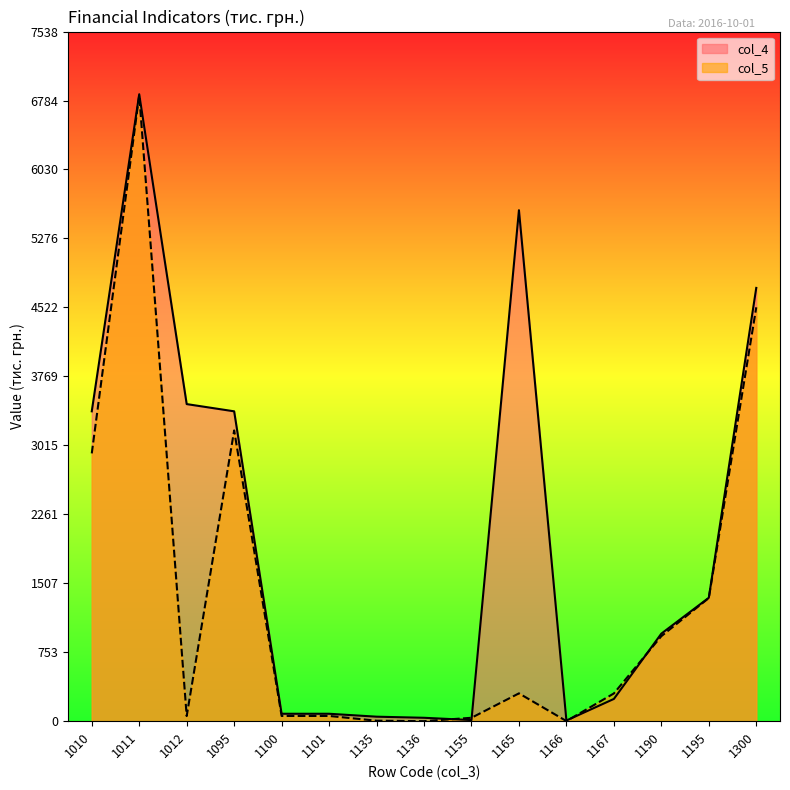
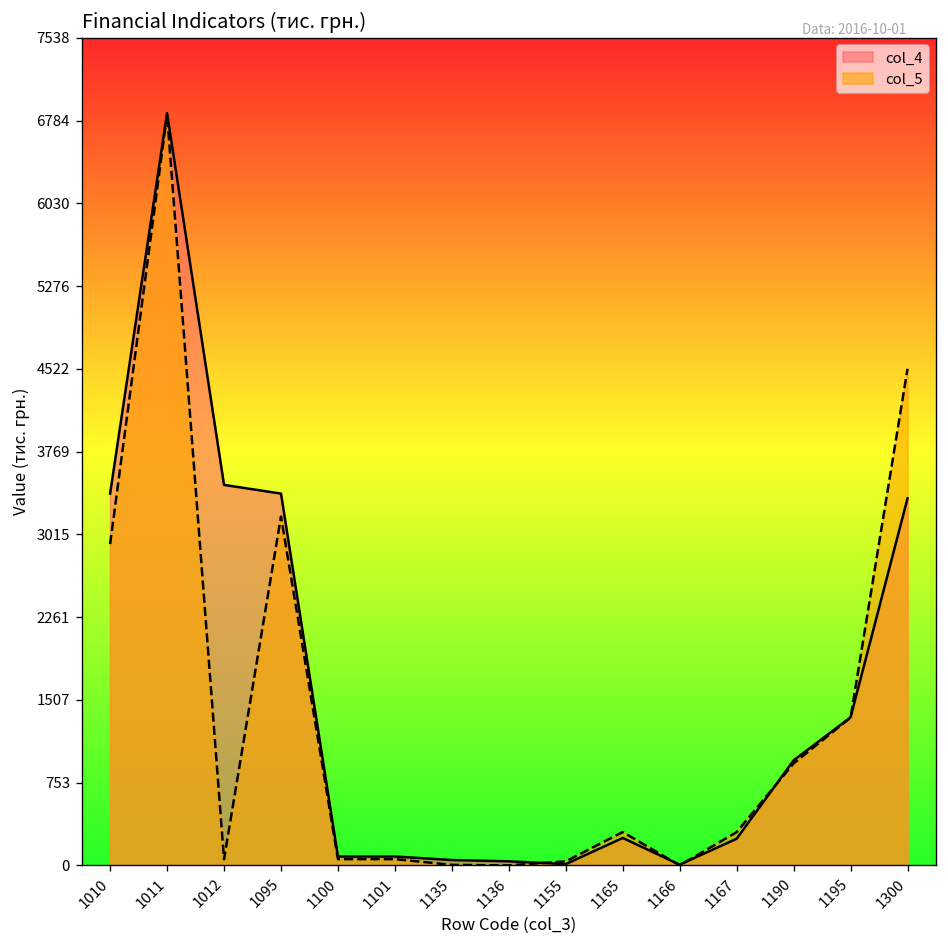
  {
    "col_4": {
      "1010": 3400,
      "1012": 3500,
      "1095": 3400,
      "1135": 0,
      "1136": 0,
-     "1165": 5600,
+     "1165": 300,
      "1167": 200,
      "1190": 1000,
-     "1300": 4700
+     "1300": 3300
    },
    "col_5": {
      "1010": 2900,
      "1012": 100,
      "1095": 3200,
      "1135": 0,
      "1136": 0,
      "1165": 300,
      "1167": 300,
      "1190": 900,
      "1300": 4500
    }
  }
